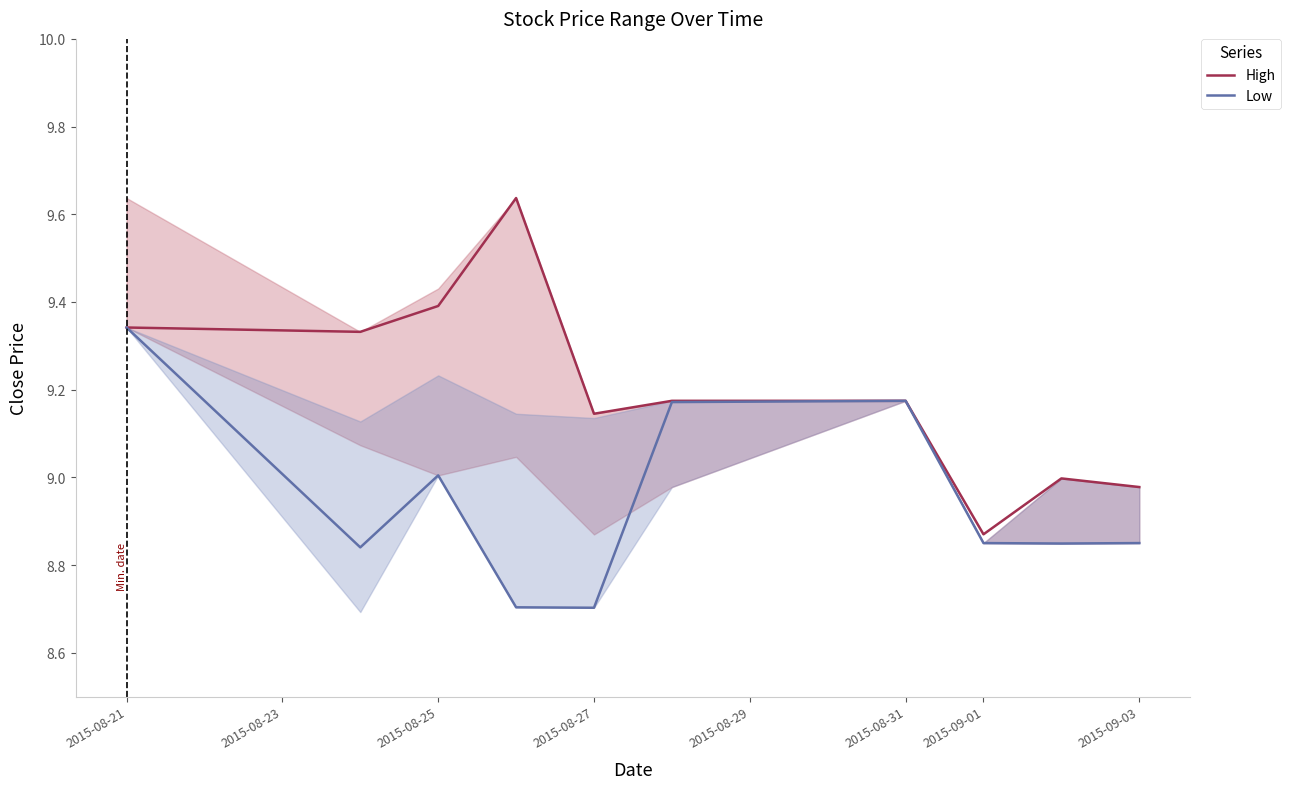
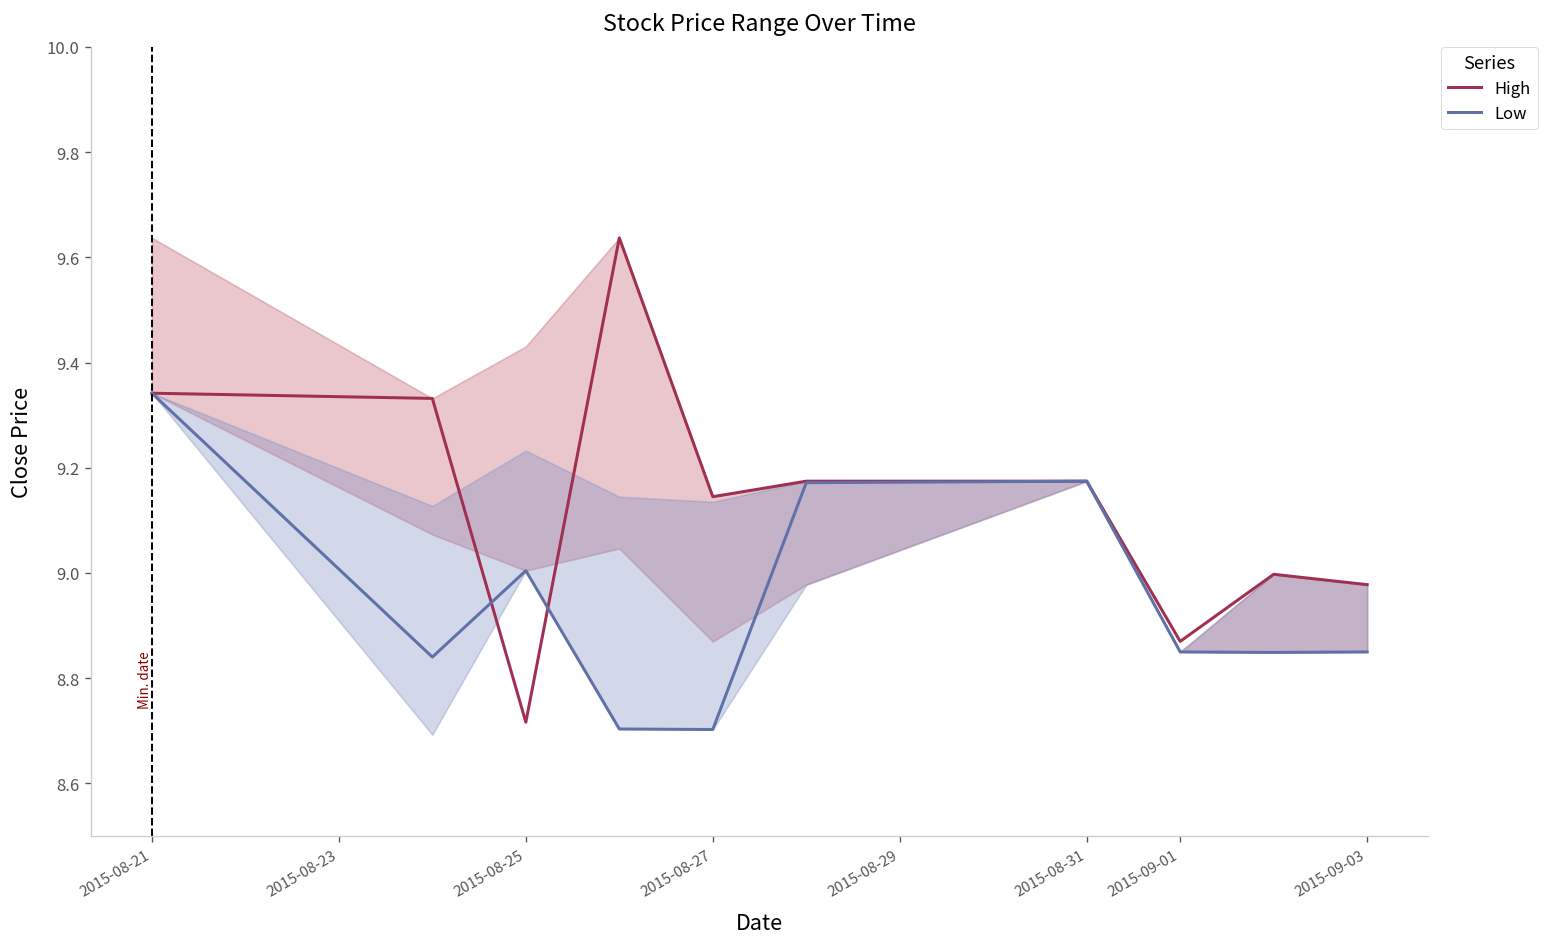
  {
    "High": {
-     "2015-08-25": 9.39,
+     "2015-08-25": 8.72,
      "2015-09-01": 8.87
    }
  }
